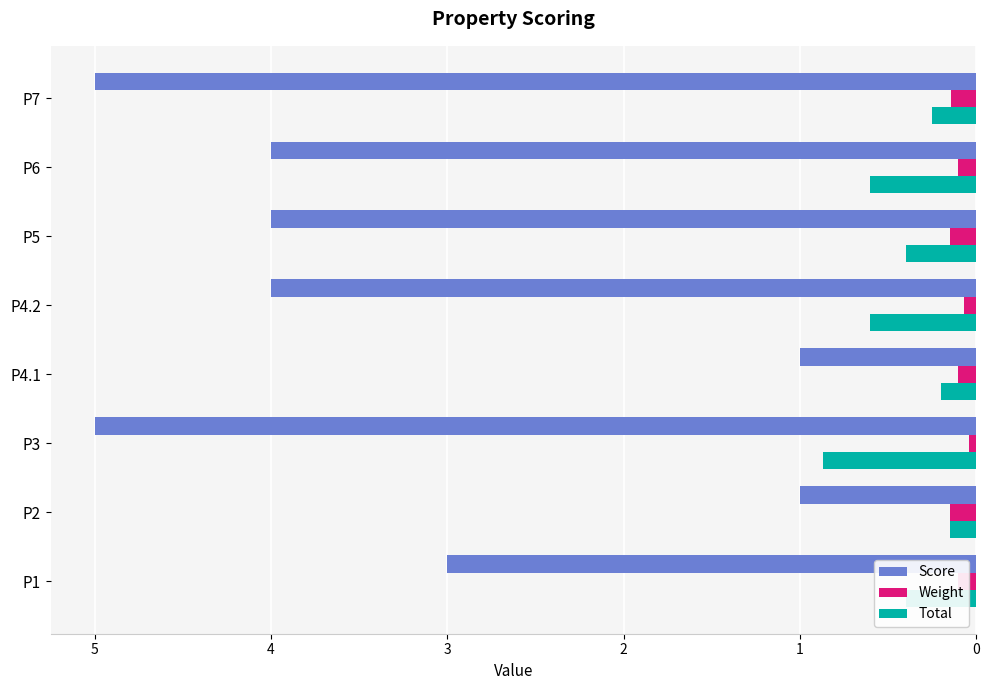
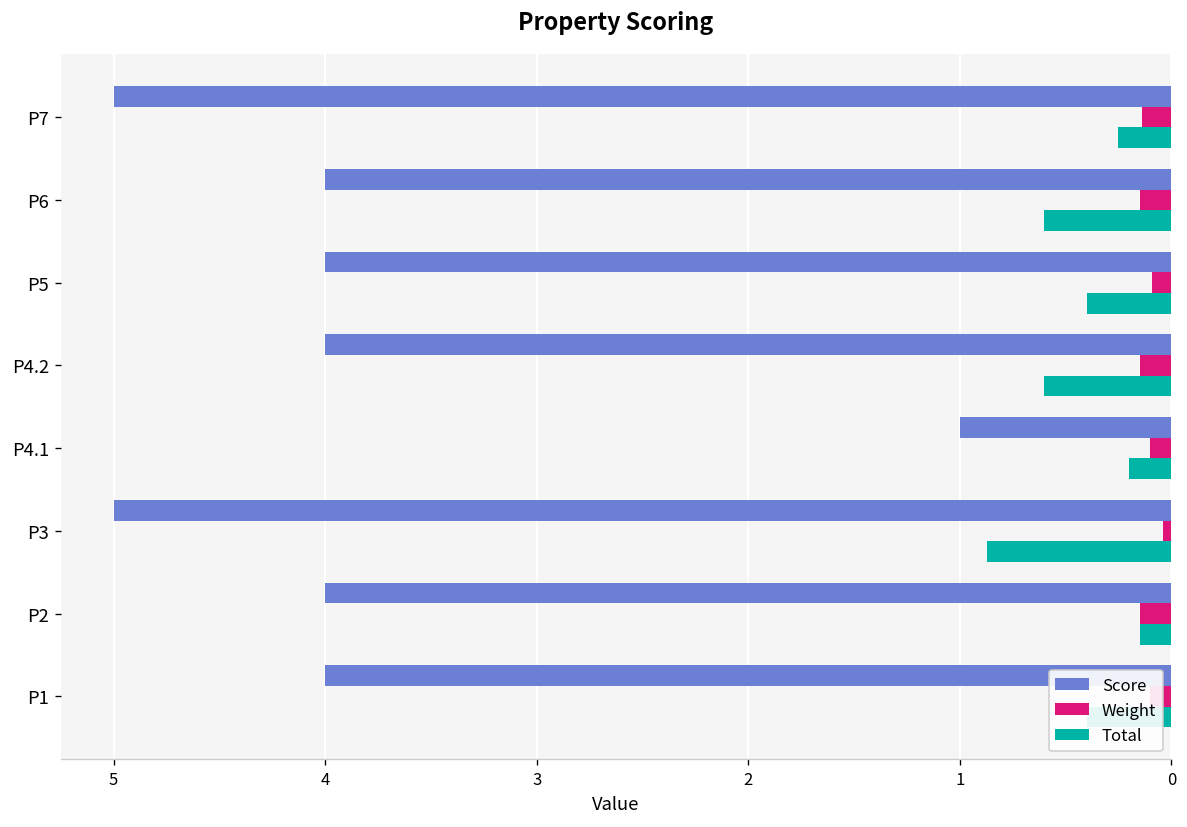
  {
    "Score": {
      "P7": 5,
      "P6": 4,
      "P5": 4,
      "P4.2": 4,
      "P4.1": 1,
      "P3": 5,
-     "P2": 1,
-     "P1": 3
+     "P2": 4,
+     "P1": 4
    },
    "Weight": {
      "P7": 0.14,
-     "P6": 0.10,
-     "P5": 0.15,
-     "P4.2": 0.07,
+     "P6": 0.15,
+     "P5": 0.09,
+     "P4.2": 0.15,
      "P4.1": 0.10,
      "P3": 0.04,
      "P2": 0.15
    },
    "Total": {
      "P7": 0.25,
      "P6": 0.60,
      "P5": 0.40,
      "P4.2": 0.60,
      "P4.1": 0.20,
      "P3": 0.87,
      "P2": 0.15
    }
  }
